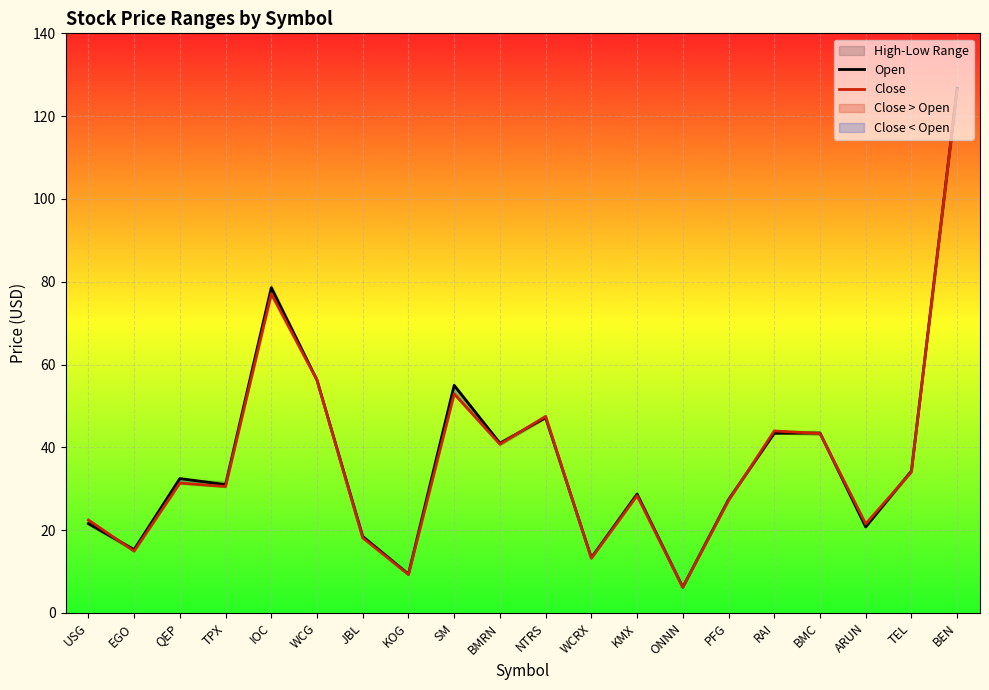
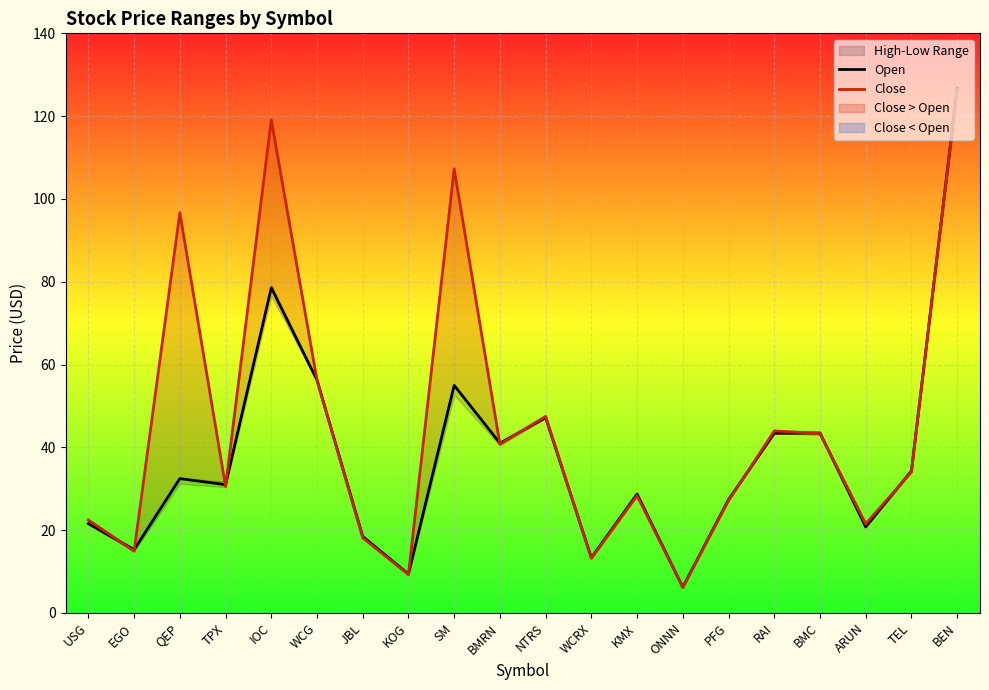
  {
    "Close": {
-     "QEP": 31,
-     "IOC": 77,
-     "SM": 53
+     "QEP": 97,
+     "IOC": 119,
+     "SM": 107
    }
  }
